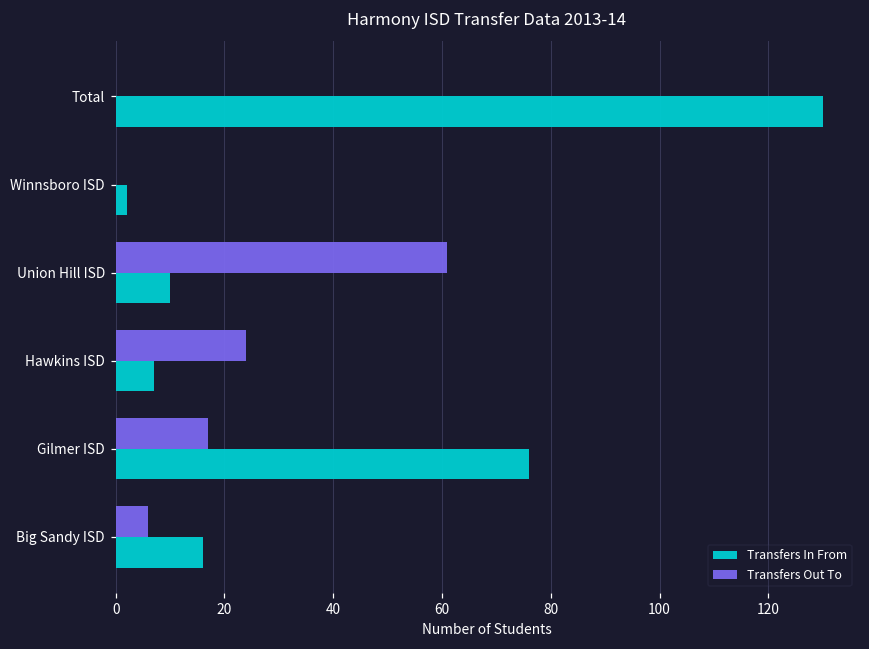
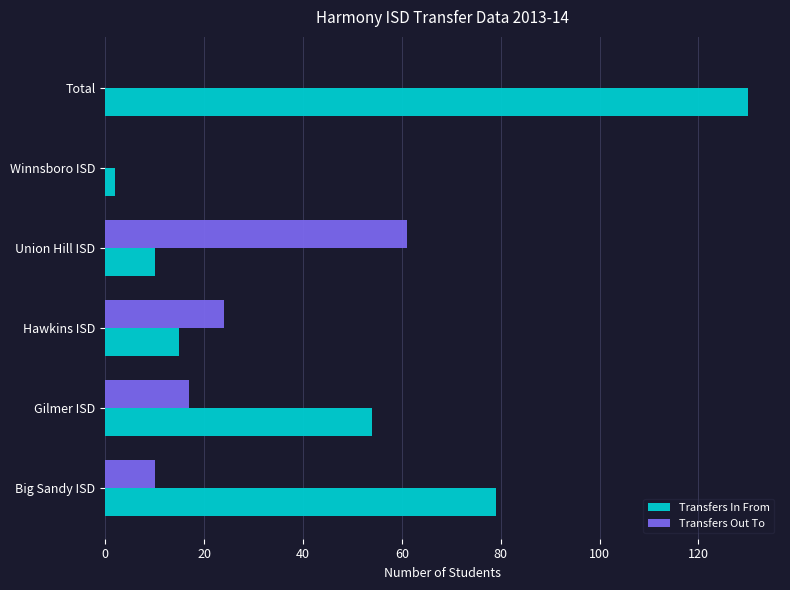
  {
    "Transfers In From": {
      "Total": 130,
      "Winnsboro ISD": 2,
      "Union Hill ISD": 10,
-     "Hawkins ISD": 7,
-     "Gilmer ISD": 76,
-     "Big Sandy ISD": 16
+     "Hawkins ISD": 15,
+     "Gilmer ISD": 54,
+     "Big Sandy ISD": 79
    },
    "Transfers Out To": {
      "Total": 0,
      "Winnsboro ISD": 0,
      "Union Hill ISD": 61,
      "Hawkins ISD": 24,
      "Gilmer ISD": 17,
-     "Big Sandy ISD": 6
+     "Big Sandy ISD": 10
    }
  }
